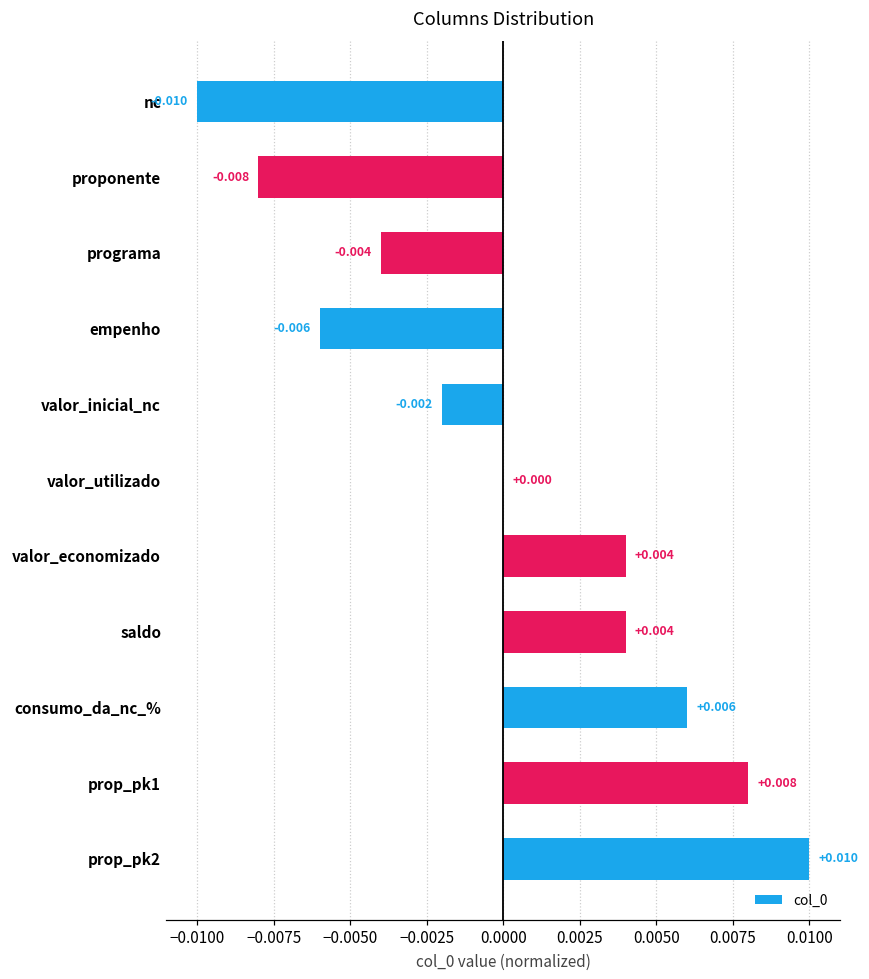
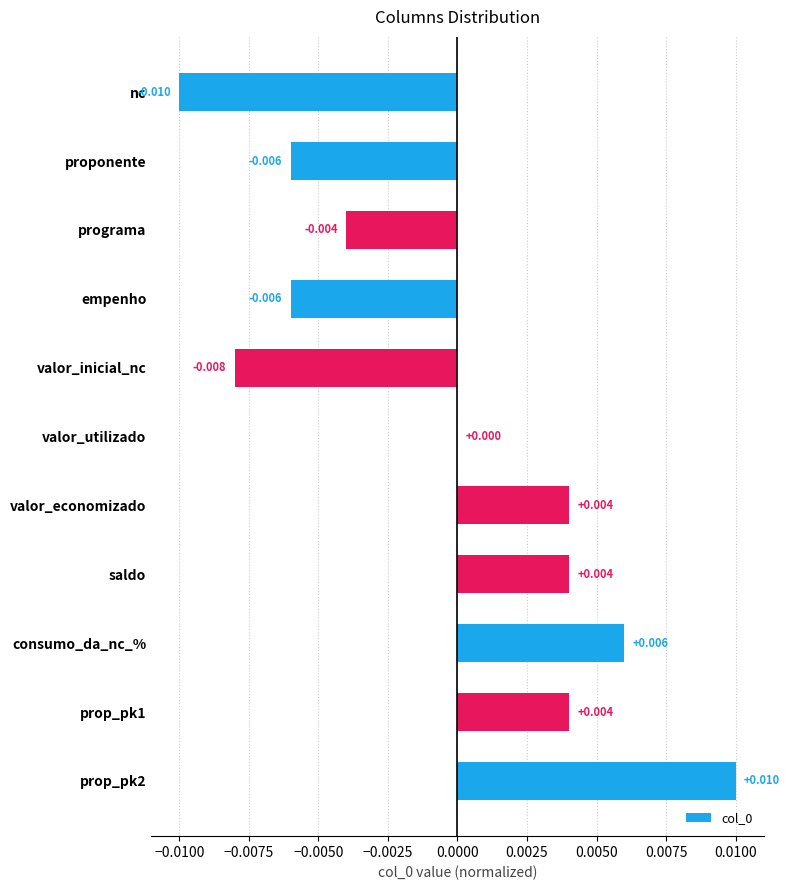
  {
    "nc": "-0.010",
-   "proponente": "-0.008",
+   "proponente": "-0.006",
    "programa": "-0.004",
    "empenho": "-0.006",
-   "valor_inicial_nc": "-0.002",
+   "valor_inicial_nc": "-0.008",
    "valor_utilizado": "+0.000",
    "valor_economizado": "+0.004",
    "saldo": "+0.004",
    "consumo_da_nc_%": "+0.006",
-   "prop_pk1": "+0.008",
+   "prop_pk1": "+0.004",
    "prop_pk2": "+0.010"
  }
